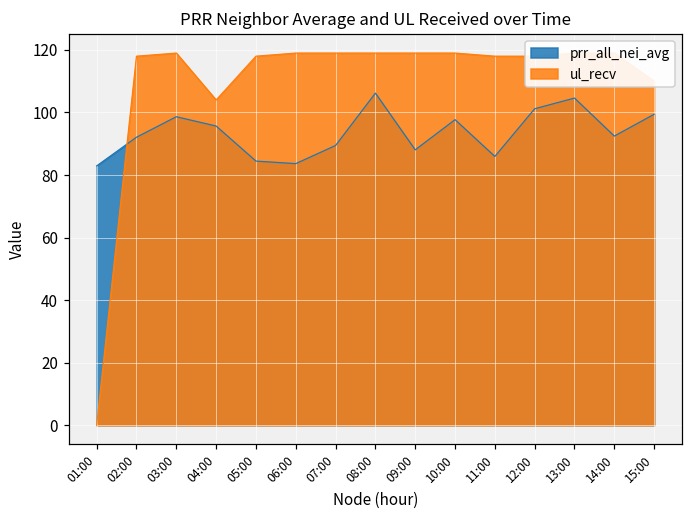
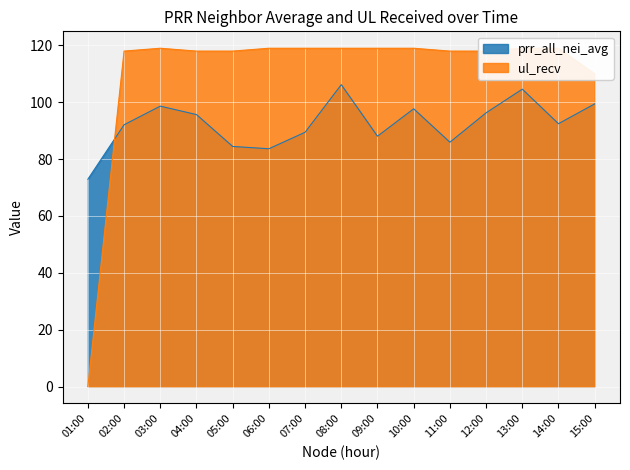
  {
    "prr_all_nei_avg": {
-     "01:00": 83,
+     "01:00": 73,
      "02:00": 92,
      "03:00": 99,
      "04:00": 96,
      "05:00": 84,
      "06:00": 84,
      "07:00": 89,
      "08:00": 106,
      "09:00": 88,
      "10:00": 98,
      "11:00": 86,
-     "12:00": 101,
+     "12:00": 96,
      "13:00": 105,
      "14:00": 92,
      "15:00": 99
    },
    "ul_recv": {
      "01:00": 0,
      "02:00": 118,
      "03:00": 119,
-     "04:00": 104,
+     "04:00": 118,
      "05:00": 118,
      "06:00": 119,
      "07:00": 119,
      "08:00": 119,
      "09:00": 119,
      "10:00": 119,
      "11:00": 118
    }
  }
